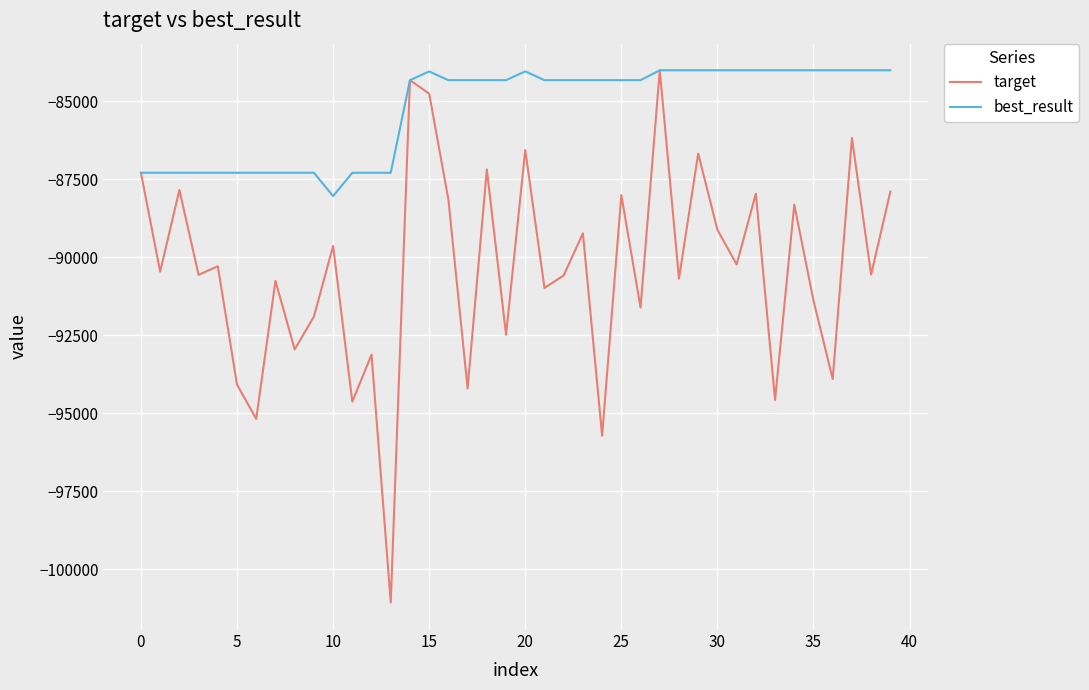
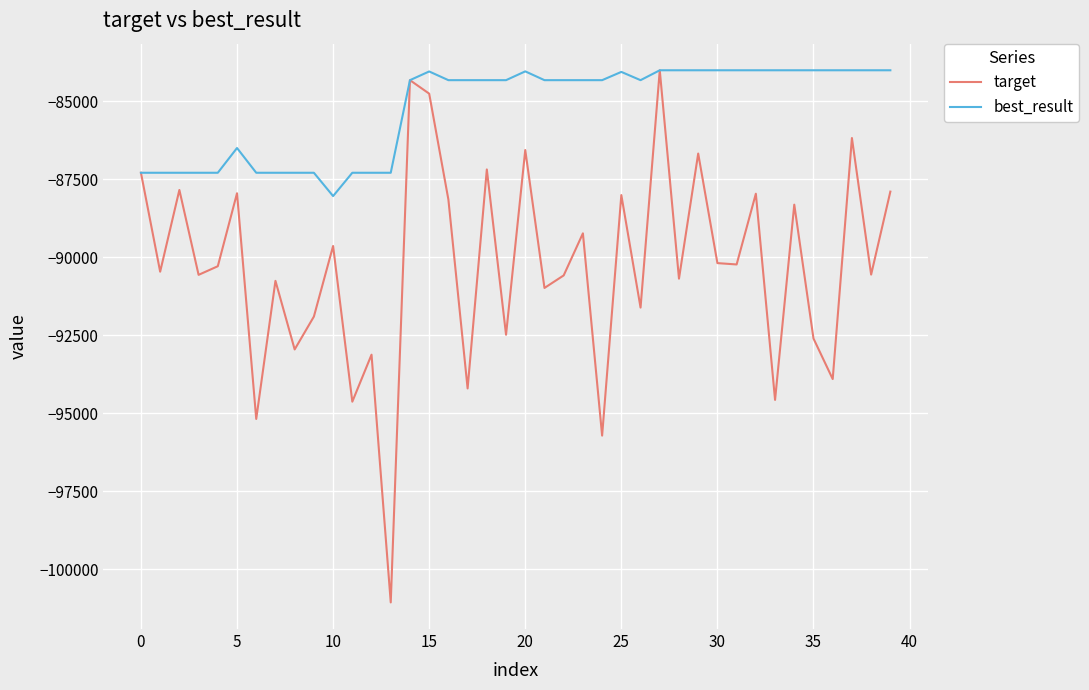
  {
    "target": {
-     "5": -94100,
+     "5": -88000,
      "10": -89600,
      "15": -84800,
      "20": -86600,
      "25": -88000,
-     "30": -89100,
-     "35": -91400
+     "30": -90200,
+     "35": -92600
    },
    "best_result": {
-     "5": -87300,
+     "5": -86500,
      "10": -88000,
      "15": -84100,
      "20": -84100,
-     "25": -84300,
+     "25": -84100,
      "30": -84000,
      "35": -84000
    }
  }
